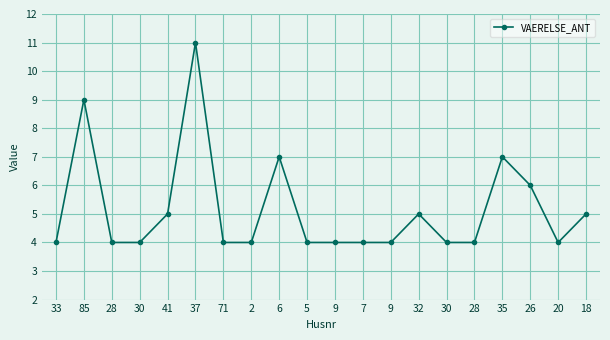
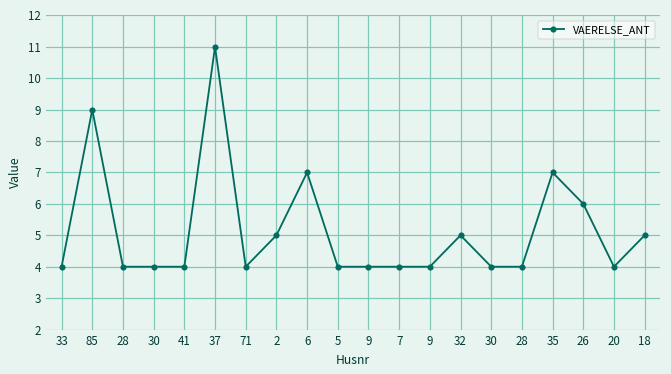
  {
    "33": 4,
    "85": 9,
-   "41": 5,
+   "41": 4,
    "37": 11,
    "71": 4,
-   "2": 4,
+   "2": 5,
    "6": 7,
    "5": 4,
    "7": 4,
    "32": 5,
    "35": 7,
    "26": 6,
    "20": 4,
    "18": 5
  }
